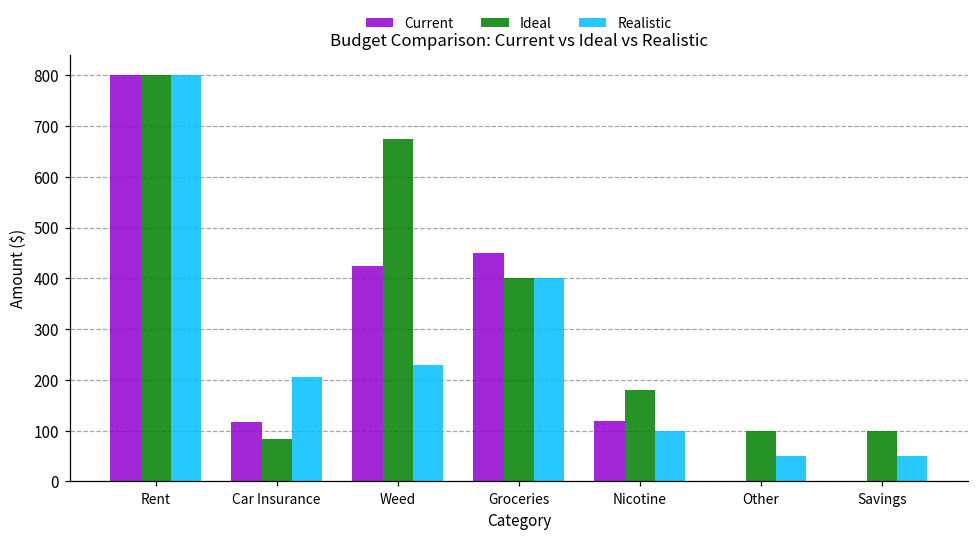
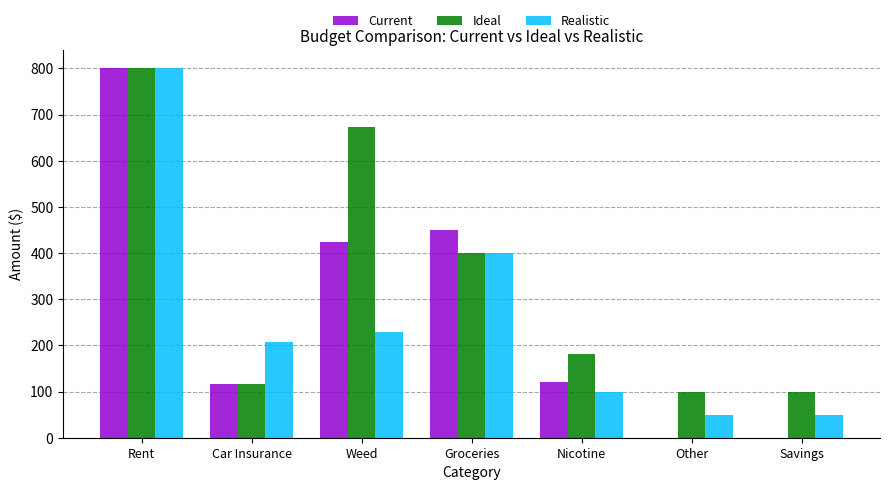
  {
    "Current": {
      "Rent": 800,
      "Car Insurance": 120,
      "Weed": 430,
      "Groceries": 450,
      "Nicotine": 120,
      "Other": 0,
      "Savings": 0
    },
    "Ideal": {
      "Rent": 800,
-     "Car Insurance": 80,
+     "Car Insurance": 120,
      "Weed": 670,
      "Groceries": 400,
      "Nicotine": 180,
      "Other": 100,
      "Savings": 100
    },
    "Realistic": {
      "Rent": 800,
      "Car Insurance": 210,
      "Weed": 230,
      "Groceries": 400,
      "Nicotine": 100,
      "Other": 50,
      "Savings": 50
    }
  }
